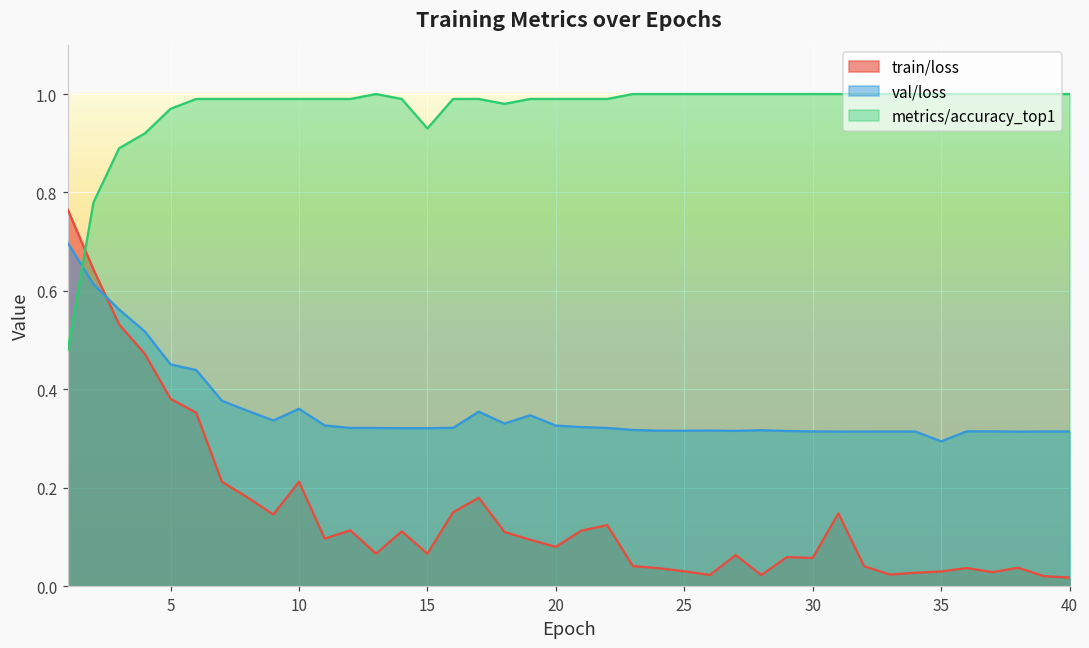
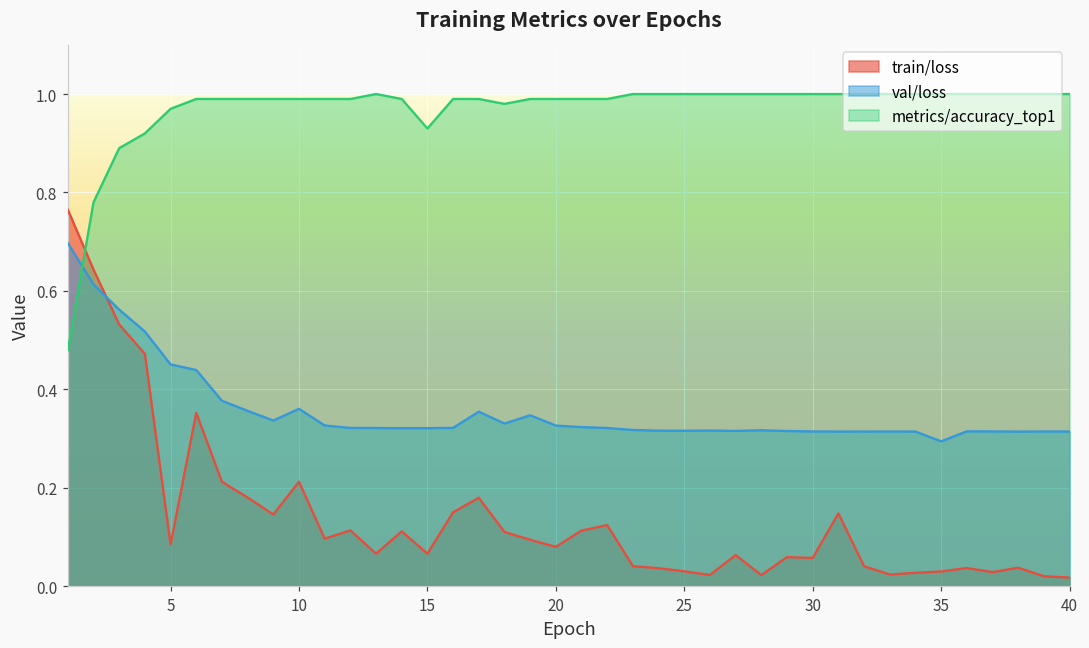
  {
    "train/loss": {
-     "5": 0.38,
+     "5": 0.08,
      "10": 0.21,
      "15": 0.07,
      "20": 0.08,
      "25": 0.03,
      "30": 0.06,
      "35": 0.03,
      "40": 0.02
    },
    "val/loss": {
      "5": 0.45,
      "10": 0.36,
      "15": 0.32,
      "20": 0.33,
      "25": 0.32,
      "30": 0.31,
      "35": 0.29,
      "40": 0.31
    },
    "metrics/accuracy_top1": {
      "5": 0.97,
      "10": 0.99,
      "15": 0.93,
      "20": 0.99,
      "25": 1.00,
      "30": 1.00,
      "40": 1.00
    }
  }
